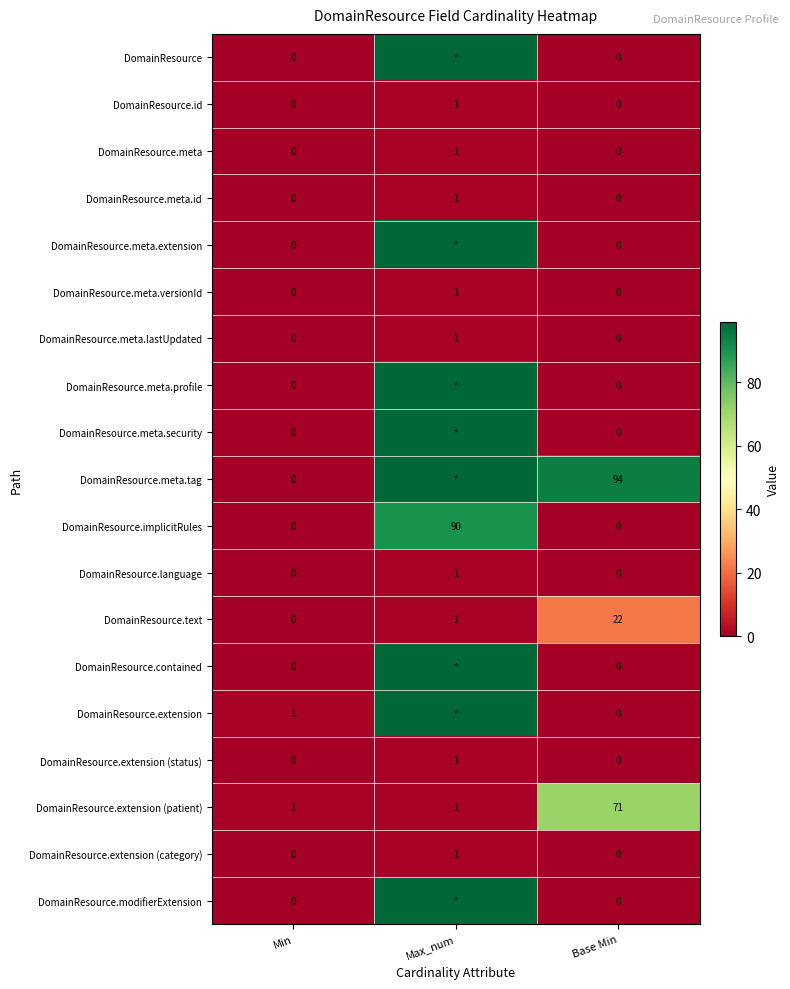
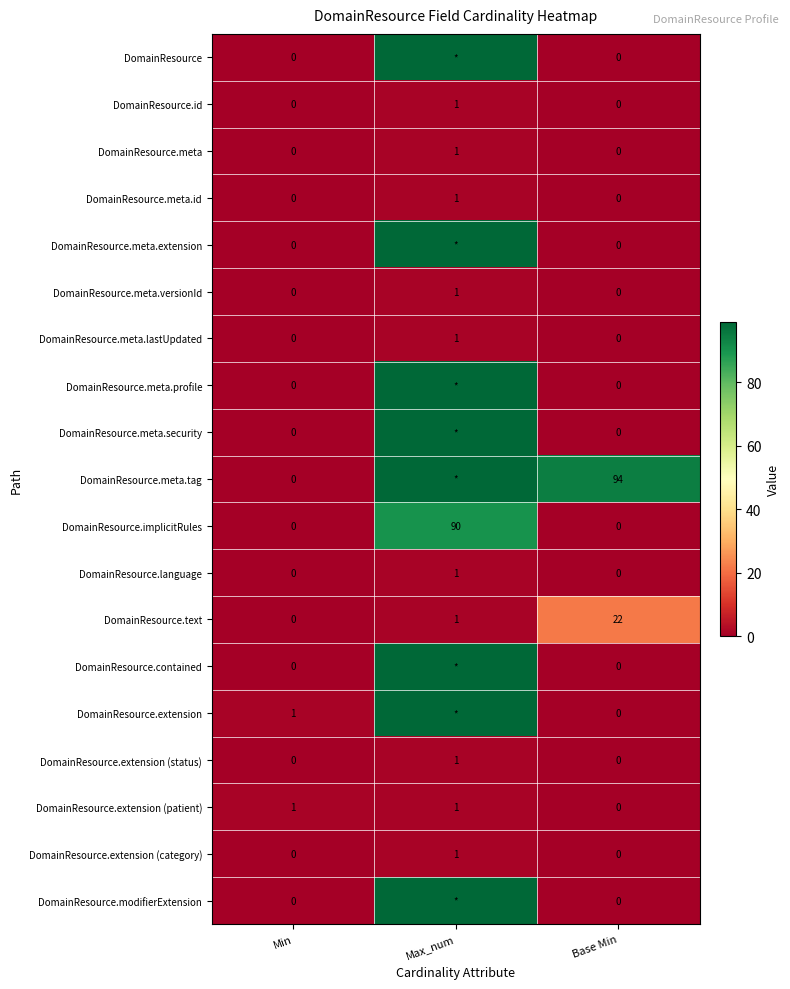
  {
    "DomainResource": {
      "Min": 0,
      "Base Min": 0
    },
    "DomainResource.id": {
      "Min": 0,
      "Max_num": 1,
      "Base Min": 0
    },
    "DomainResource.meta": {
      "Min": 0,
      "Max_num": 1,
      "Base Min": 0
    },
    "DomainResource.meta.id": {
      "Min": 0,
      "Max_num": 1,
      "Base Min": 0
    },
    "DomainResource.meta.extension": {
      "Min": 0,
      "Base Min": 0
    },
    "DomainResource.meta.versionId": {
      "Min": 0,
      "Max_num": 1,
      "Base Min": 0
    },
    "DomainResource.meta.lastUpdated": {
      "Min": 0,
      "Max_num": 1,
      "Base Min": 0
    },
    "DomainResource.meta.profile": {
      "Min": 0,
      "Base Min": 0
    },
    "DomainResource.meta.security": {
      "Min": 0,
      "Base Min": 0
    },
    "DomainResource.meta.tag": {
      "Min": 0,
      "Base Min": 94
    },
    "DomainResource.implicitRules": {
      "Min": 0,
      "Max_num": 90,
      "Base Min": 0
    },
    "DomainResource.language": {
      "Min": 0,
      "Max_num": 1,
      "Base Min": 0
    },
    "DomainResource.text": {
      "Min": 0,
      "Max_num": 1,
      "Base Min": 22
    },
    "DomainResource.contained": {
      "Min": 0,
      "Base Min": 0
    },
    "DomainResource.extension": {
      "Min": 1,
      "Base Min": 0
    },
    "DomainResource.extension (status)": {
      "Min": 0,
      "Max_num": 1,
      "Base Min": 0
    },
    "DomainResource.extension (patient)": {
      "Min": 1,
      "Max_num": 1,
-     "Base Min": 71
+     "Base Min": 0
    },
    "DomainResource.extension (category)": {
      "Min": 0,
      "Max_num": 1,
      "Base Min": 0
    },
    "DomainResource.modifierExtension": {
      "Min": 0,
      "Base Min": 0
    }
  }
